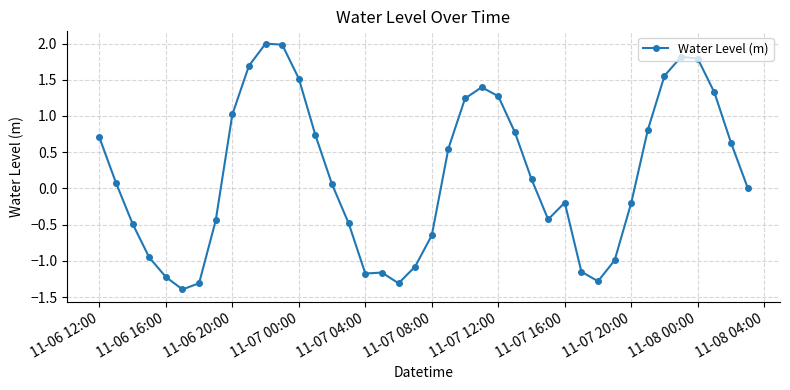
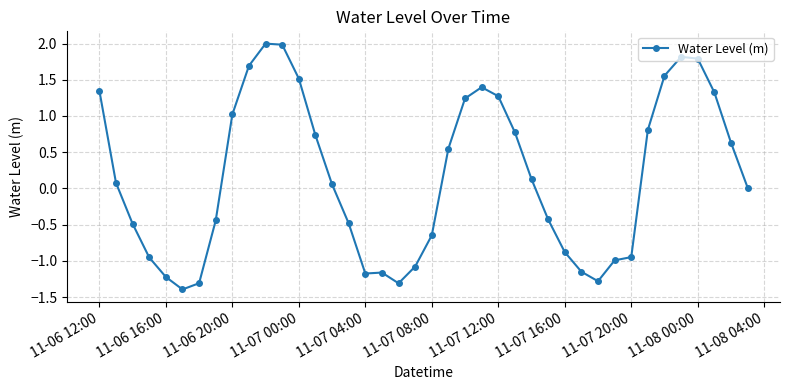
  {
-   "11-06 12:00": 0.7,
+   "11-06 12:00": 1.3,
    "11-06 16:00": -1.2,
    "11-06 20:00": 1.0,
    "11-07 00:00": 1.5,
    "11-07 04:00": -1.2,
    "11-07 08:00": -0.6,
    "11-07 12:00": 1.3,
-   "11-07 16:00": -0.2,
-   "11-07 20:00": -0.2
+   "11-07 16:00": -0.9,
+   "11-07 20:00": -0.9
  }
